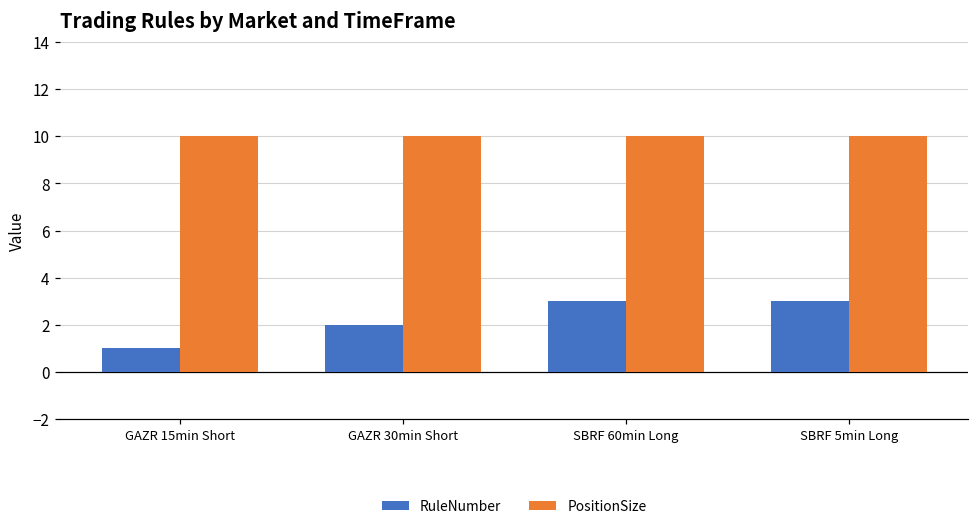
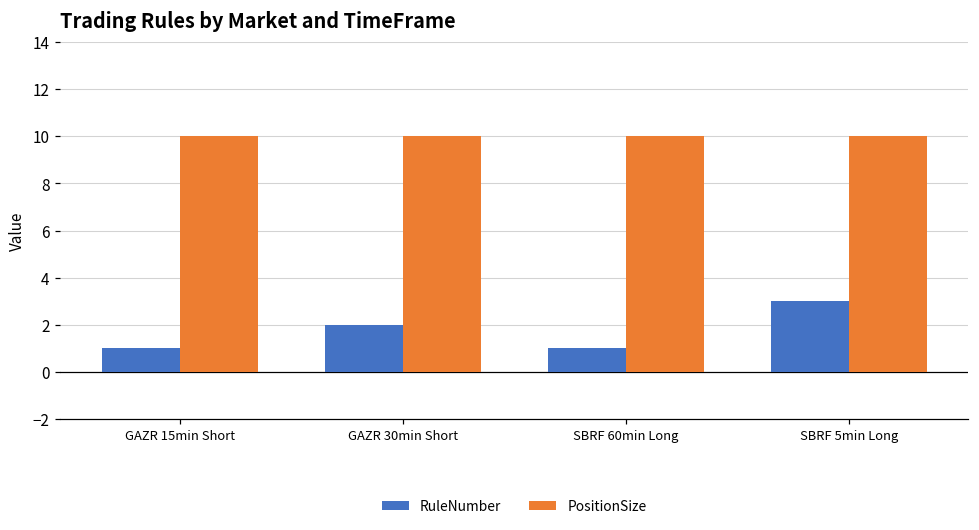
  {
    "RuleNumber": {
      "GAZR 15min Short": 1,
      "GAZR 30min Short": 2,
-     "SBRF 60min Long": 3,
+     "SBRF 60min Long": 1,
      "SBRF 5min Long": 3
    },
    "PositionSize": {
      "GAZR 15min Short": 10,
      "GAZR 30min Short": 10,
      "SBRF 60min Long": 10,
      "SBRF 5min Long": 10
    }
  }
